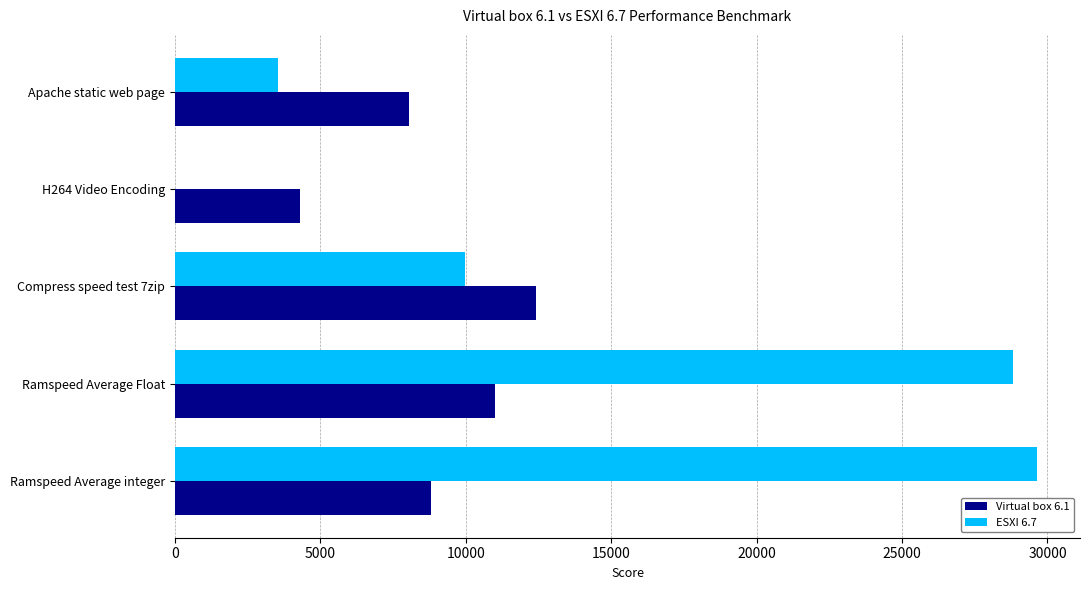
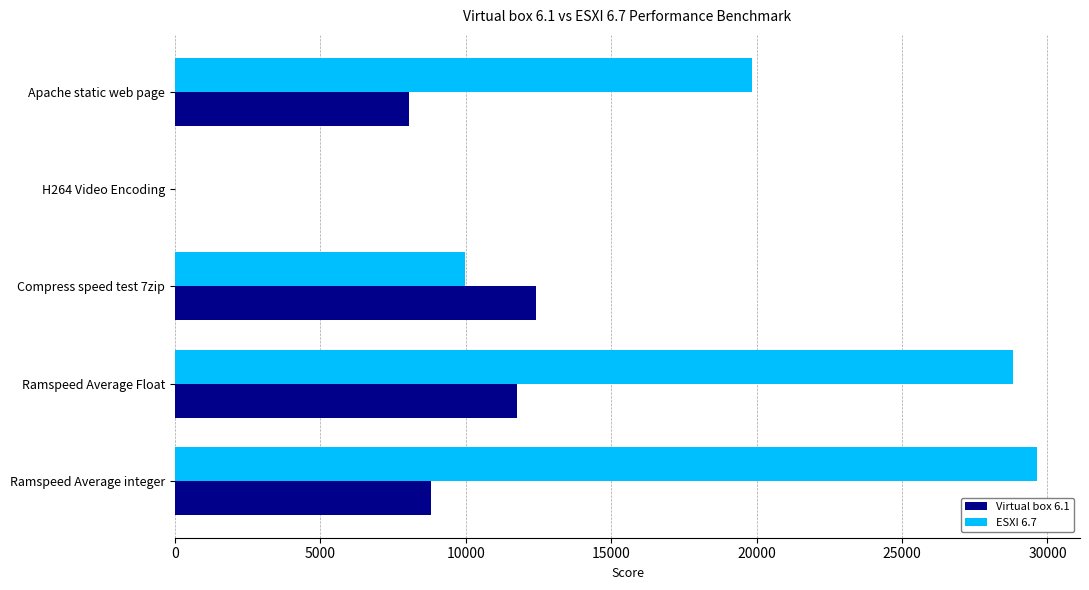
  {
    "Virtual box 6.1": {
      "Apache static web page": 8100,
-     "H264 Video Encoding": 4300,
+     "H264 Video Encoding": 0,
      "Compress speed test 7zip": 12400,
-     "Ramspeed Average Float": 11000,
+     "Ramspeed Average Float": 11800,
      "Ramspeed Average integer": 8800
    },
    "ESXI 6.7": {
-     "Apache static web page": 3600,
+     "Apache static web page": 19800,
      "Compress speed test 7zip": 10000,
      "Ramspeed Average Float": 28800,
      "Ramspeed Average integer": 29600
    }
  }
